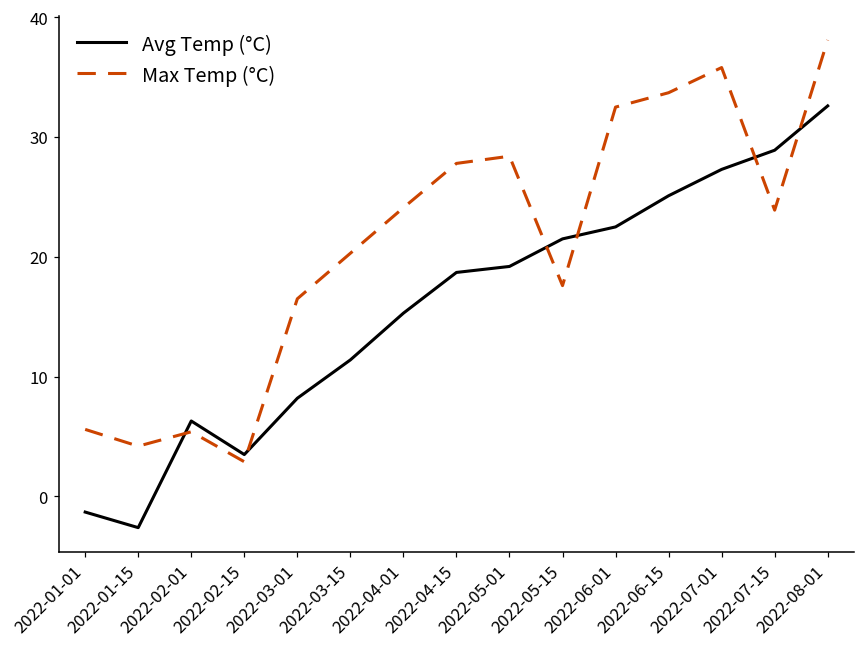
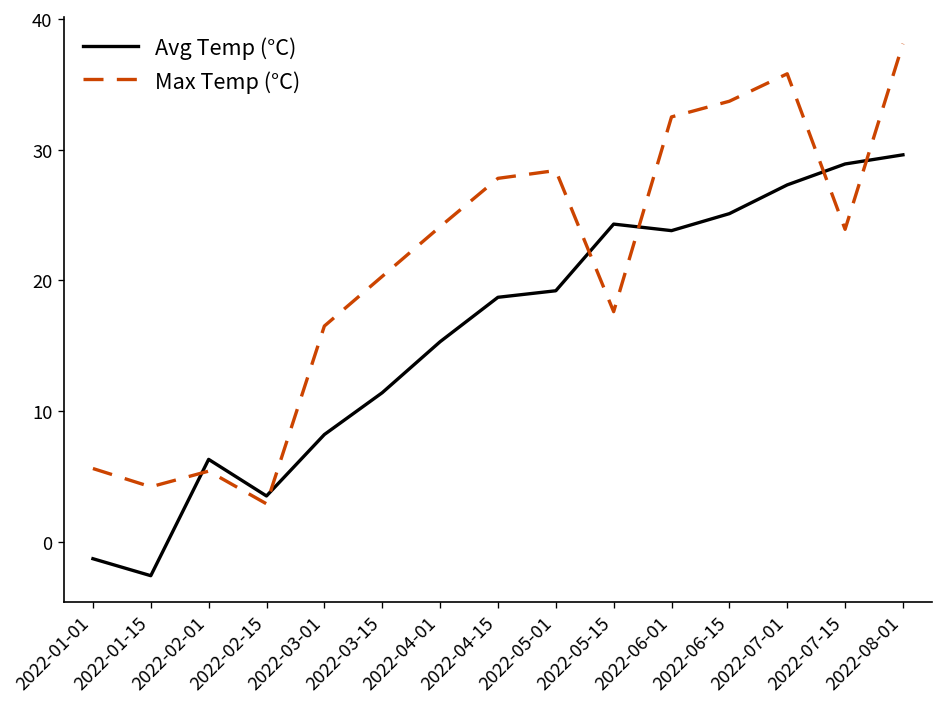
  {
    "Avg Temp (°C)": {
      "2022-01-01": -1.3,
      "2022-01-15": -2.6,
      "2022-02-01": 6.3,
      "2022-02-15": 3.5,
      "2022-03-01": 8.2,
      "2022-03-15": 11.4,
      "2022-04-01": 15.3,
      "2022-04-15": 18.7,
      "2022-05-01": 19.2,
-     "2022-05-15": 21.5,
-     "2022-06-01": 22.5,
+     "2022-05-15": 24.3,
+     "2022-06-01": 23.8,
      "2022-06-15": 25.1,
      "2022-07-01": 27.3,
      "2022-07-15": 28.9,
-     "2022-08-01": 32.6
+     "2022-08-01": 29.6
    },
    "Max Temp (°C)": {
      "2022-01-01": 5.6,
      "2022-01-15": 4.2,
      "2022-02-01": 5.4,
      "2022-02-15": 2.9,
      "2022-03-01": 16.5,
      "2022-03-15": 20.3,
      "2022-04-01": 24.1,
      "2022-04-15": 27.8,
      "2022-05-01": 28.4,
      "2022-05-15": 17.6,
      "2022-06-01": 32.5,
      "2022-06-15": 33.7,
      "2022-07-01": 35.8,
      "2022-07-15": 23.9,
      "2022-08-01": 38.1
    }
  }
